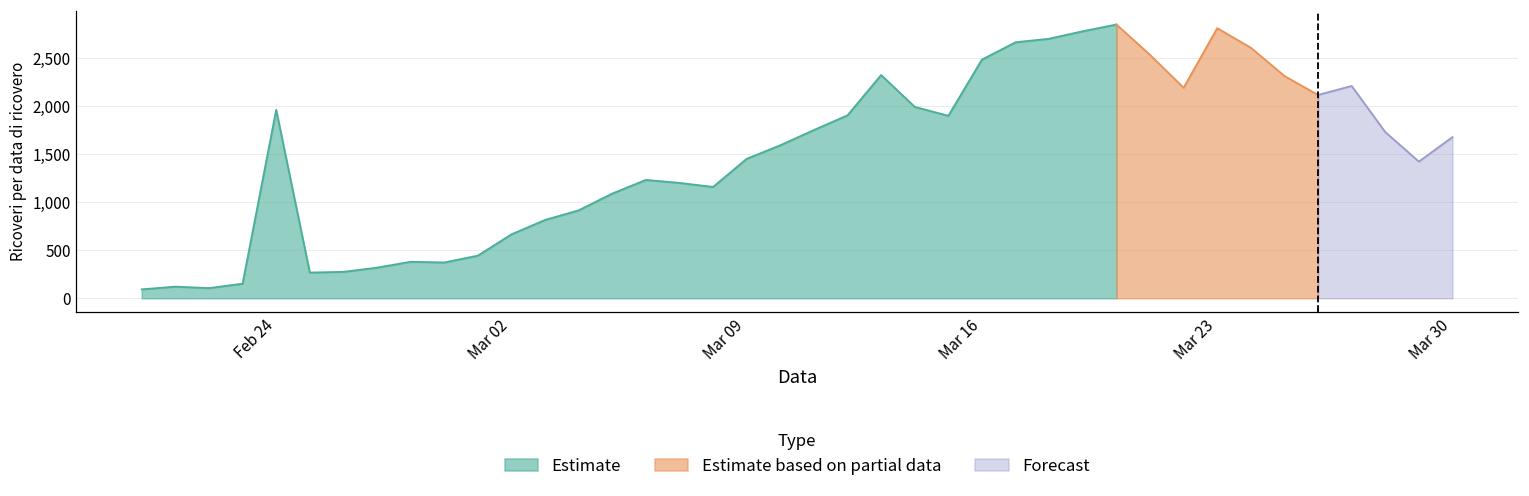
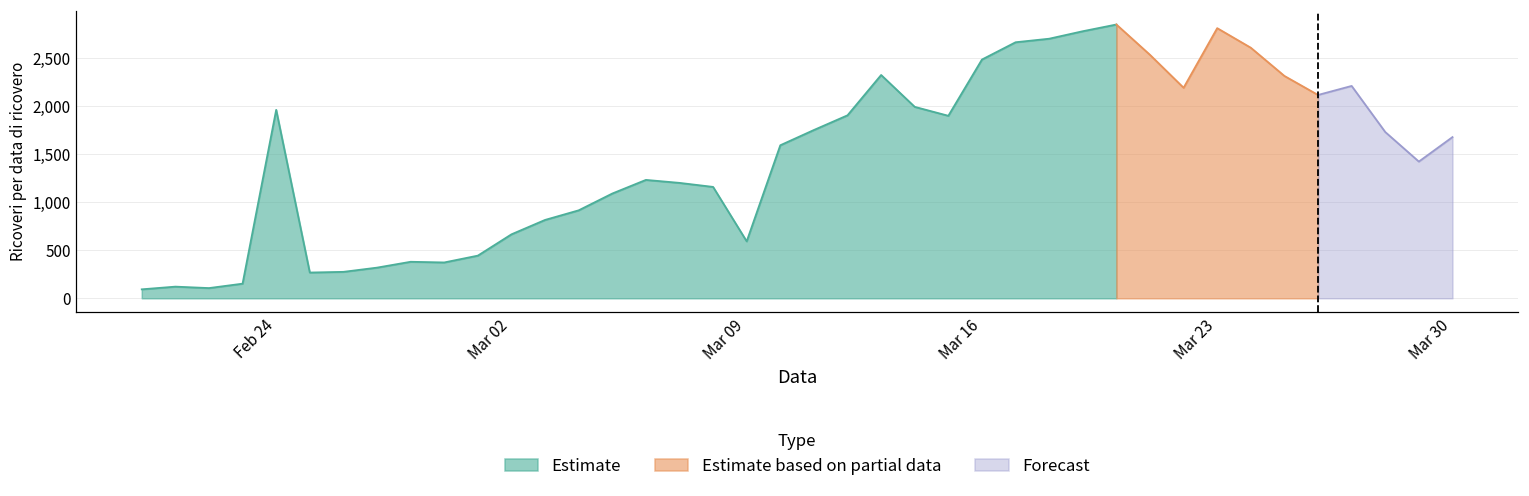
  {
    "Estimate": {
      "Feb 24": "2,000",
      "Mar 02": "700",
-     "Mar 09": "1,500",
+     "Mar 09": "600",
      "Mar 16": "2,500"
    },
    "Estimate based on partial data": {
      "Mar 23": "2,800"
    },
    "Forecast": {
      "Mar 30": "1,700"
    }
  }
